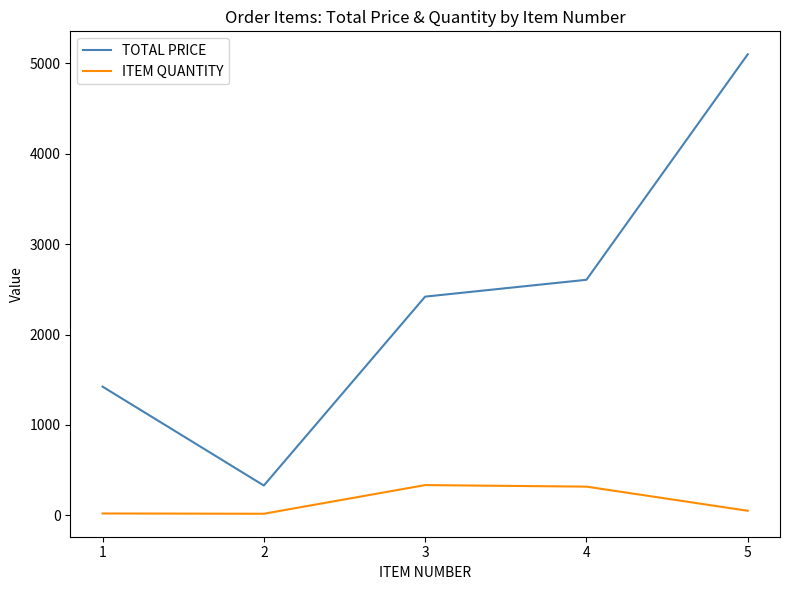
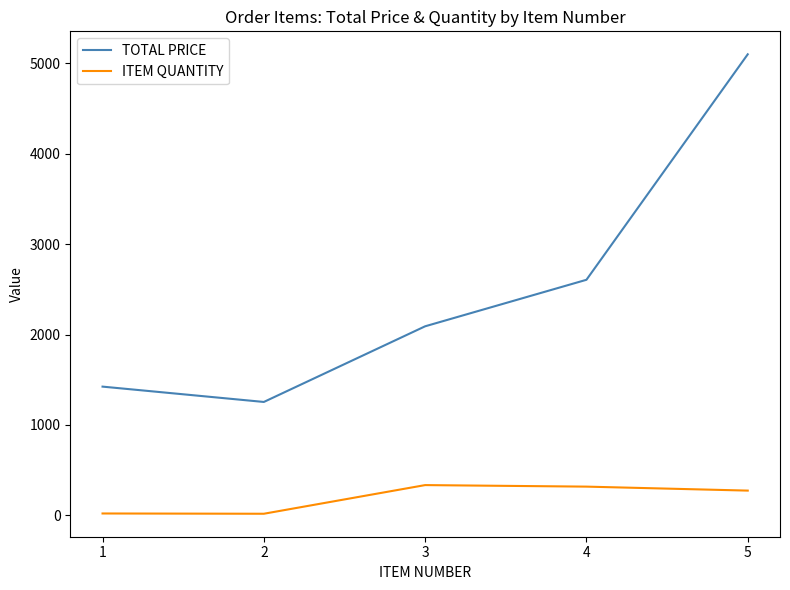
  {
    "TOTAL PRICE": {
      "1": 1400,
-     "2": 300,
-     "3": 2400,
+     "2": 1300,
+     "3": 2100,
      "4": 2600,
      "5": 5100
    },
    "ITEM QUANTITY": {
      "1": 0,
      "2": 0,
      "3": 300,
      "4": 300,
-     "5": 100
+     "5": 300
    }
  }
